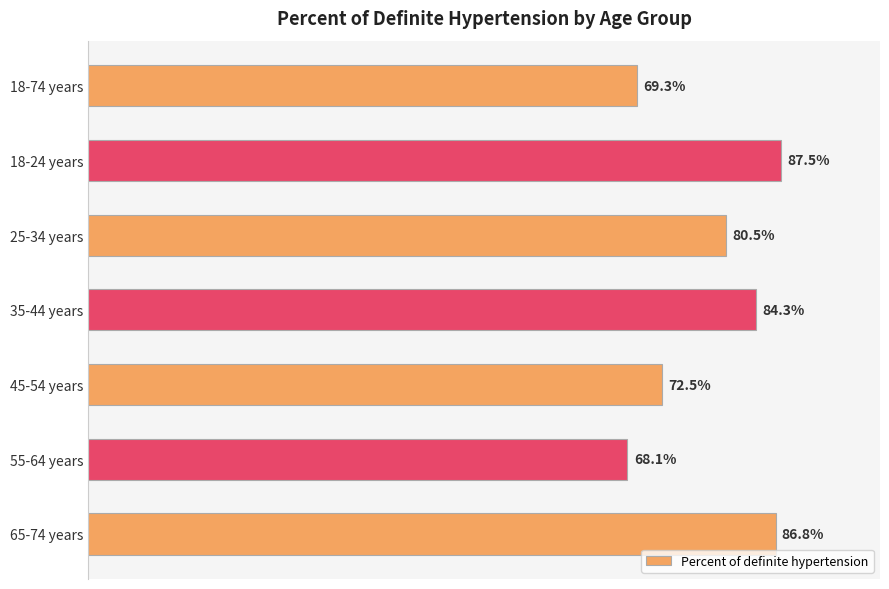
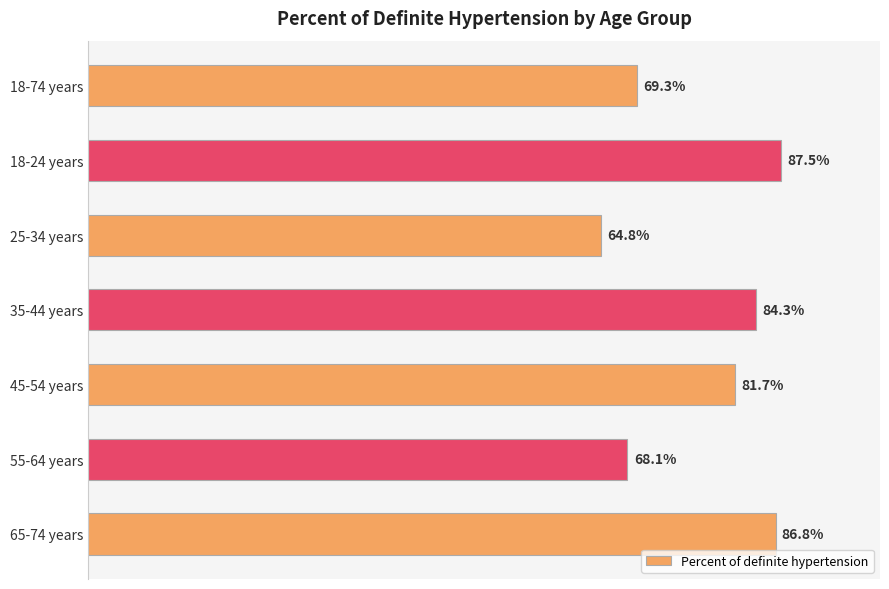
  {
    "18-74 years": "69.3%",
    "18-24 years": "87.5%",
-   "25-34 years": "80.5%",
+   "25-34 years": "64.8%",
    "35-44 years": "84.3%",
-   "45-54 years": "72.5%",
+   "45-54 years": "81.7%",
    "55-64 years": "68.1%",
    "65-74 years": "86.8%"
  }
